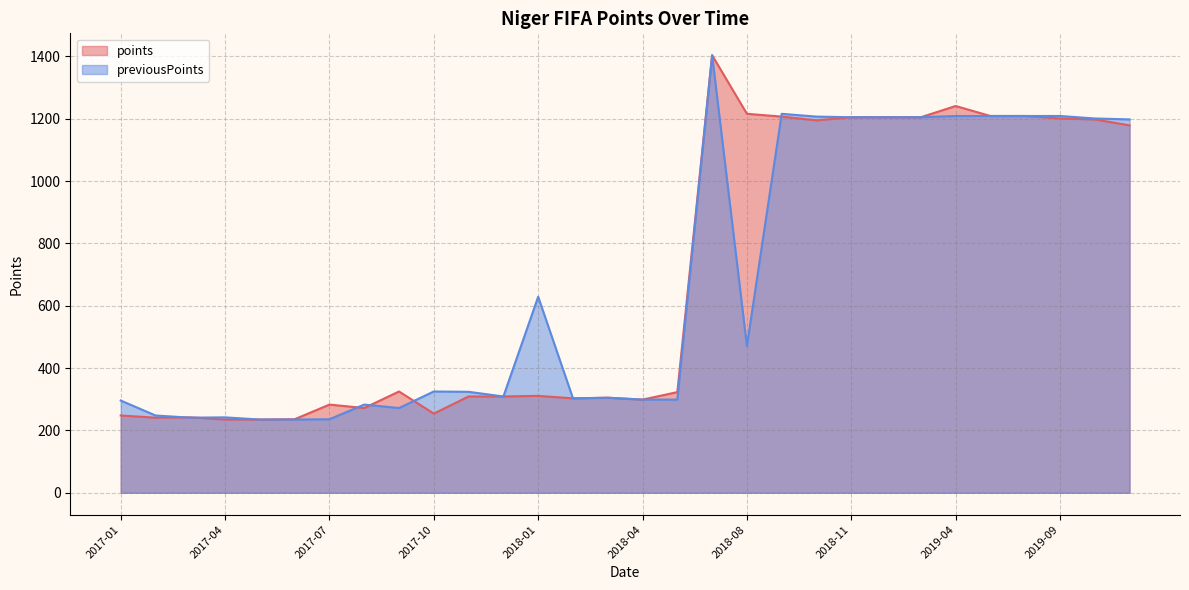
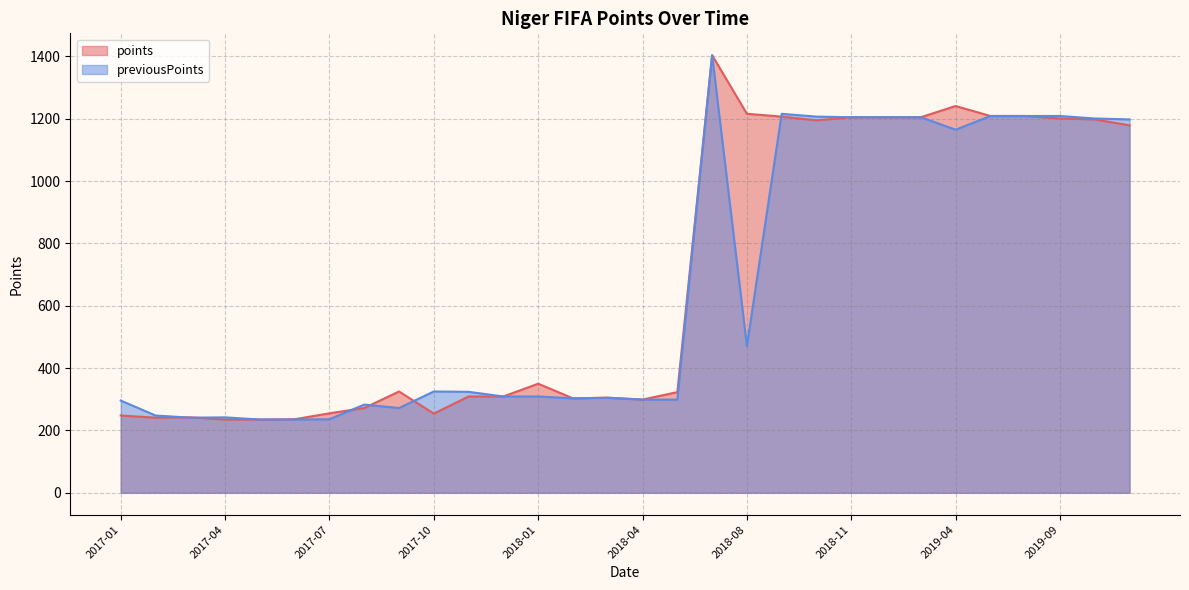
  {
    "points": {
      "2017-01": 250,
-     "2017-07": 280,
+     "2017-07": 260,
      "2017-10": 250,
-     "2018-01": 310,
+     "2018-01": 350,
      "2018-08": 1220,
      "2019-04": 1240
    },
    "previousPoints": {
      "2017-01": 300,
      "2017-07": 240,
      "2017-10": 330,
-     "2018-01": 630,
+     "2018-01": 310,
      "2018-08": 470,
-     "2019-04": 1210
+     "2019-04": 1170
    }
  }
